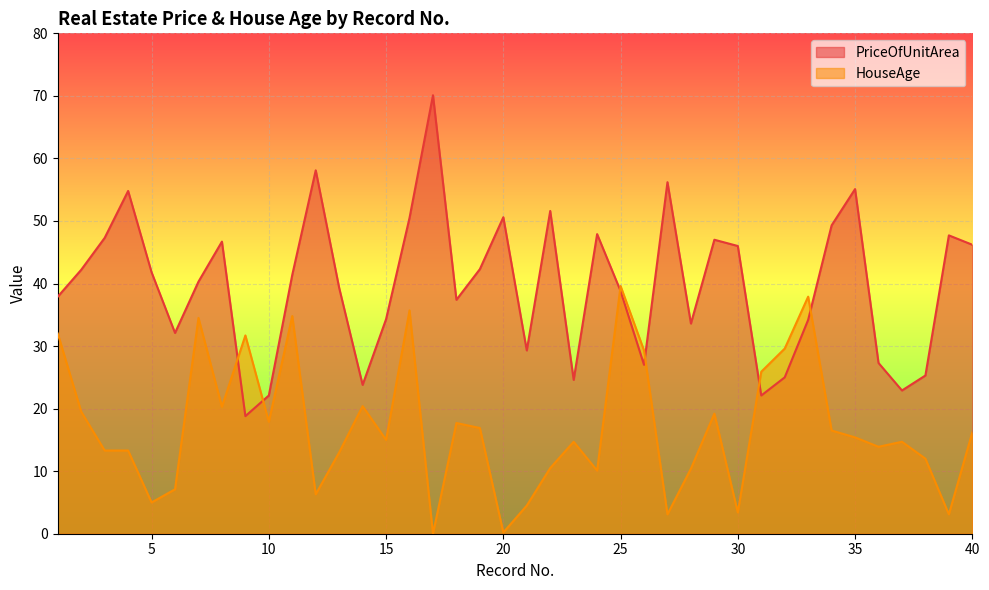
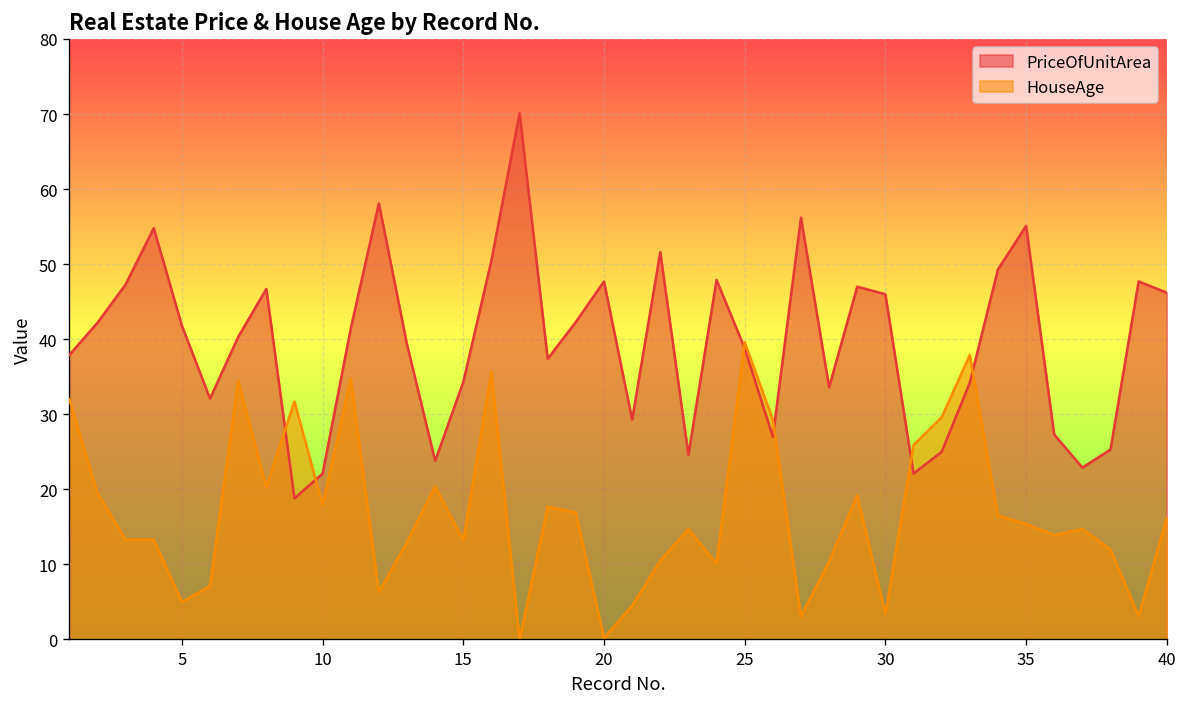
  {
    "PriceOfUnitArea": {
      "5": 42,
      "10": 22,
      "15": 34,
-     "20": 51,
+     "20": 48,
      "25": 39,
      "30": 46,
      "35": 55,
      "40": 46
    },
    "HouseAge": {
      "5": 5,
      "10": 18,
-     "15": 15,
+     "15": 13,
      "20": 0,
      "25": 40,
      "30": 3,
      "35": 15,
      "40": 16
    }
  }
